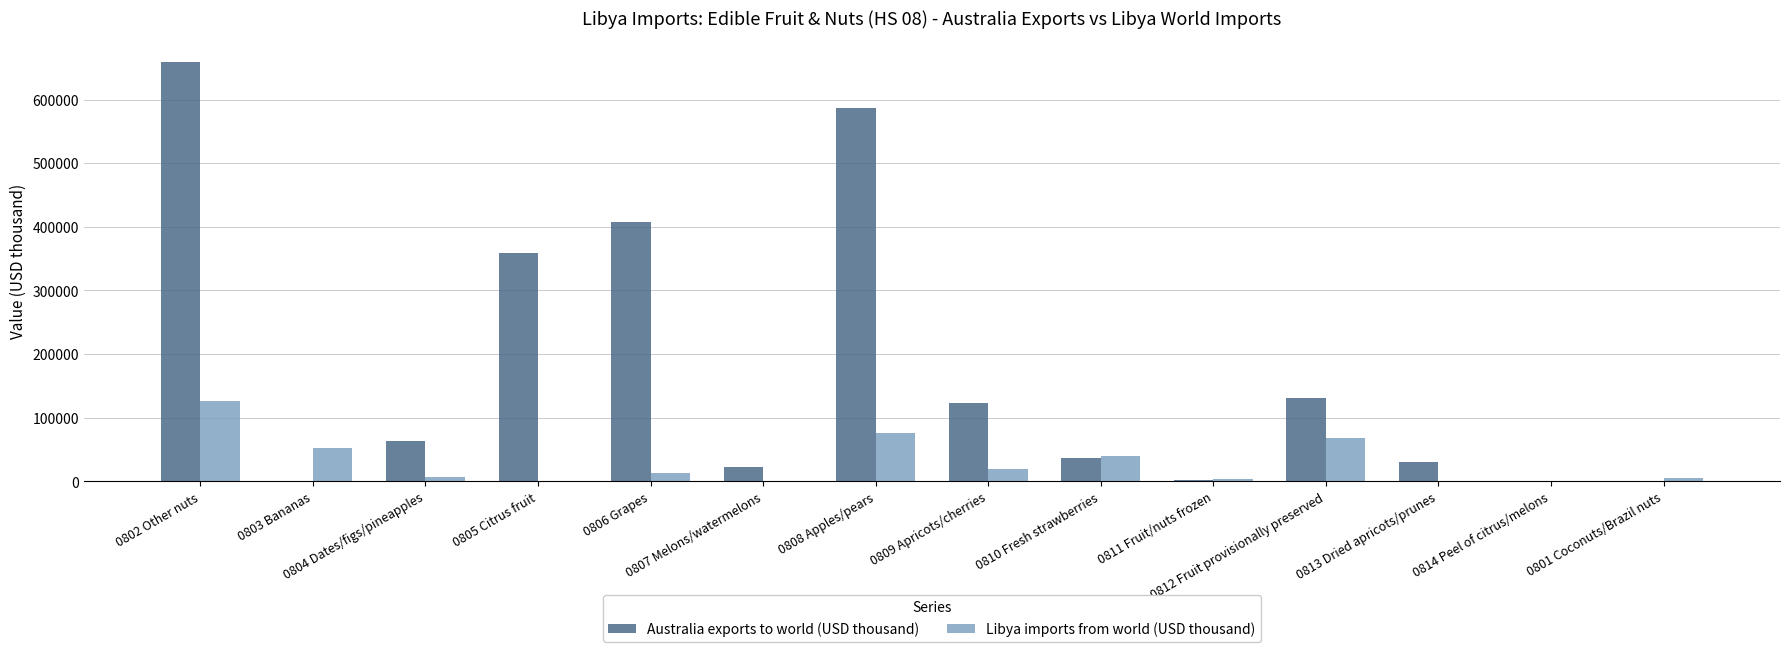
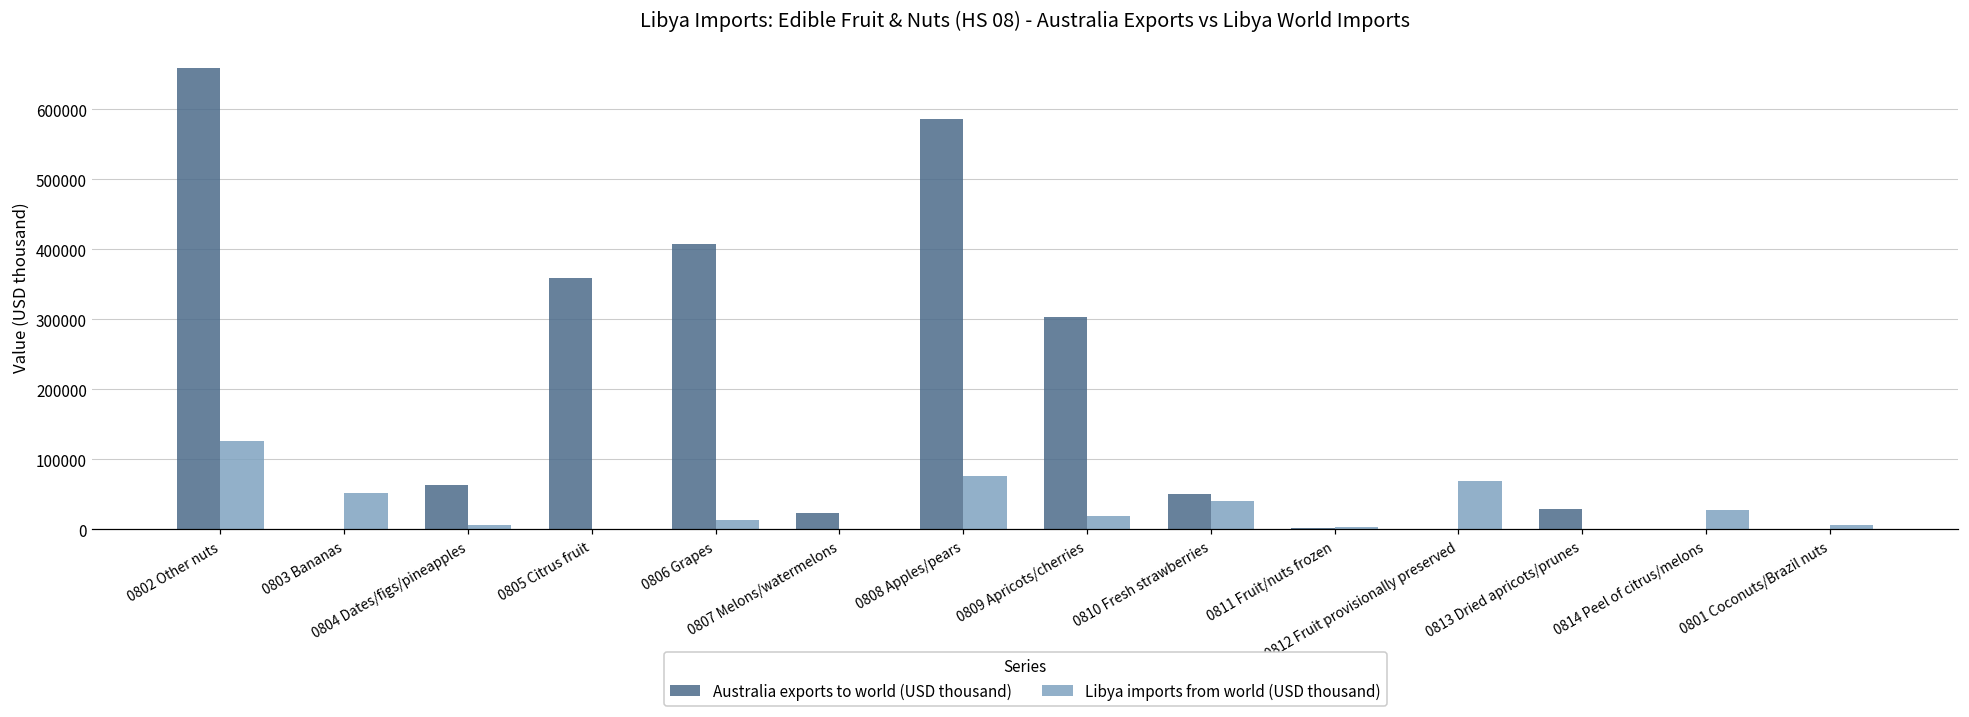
  {
    "Australia exports to world (USD thousand)": {
      "0802 Other nuts": 660000,
      "0804 Dates/figs/pineapples": 60000,
      "0805 Citrus fruit": 360000,
      "0806 Grapes": 410000,
      "0807 Melons/watermelons": 20000,
      "0808 Apples/pears": 590000,
-     "0809 Apricots/cherries": 120000,
-     "0810 Fresh strawberries": 40000,
-     "0812 Fruit provisionally preserved": 130000,
+     "0809 Apricots/cherries": 300000,
+     "0810 Fresh strawberries": 50000,
+     "0812 Fruit provisionally preserved": 0,
      "0813 Dried apricots/prunes": 30000
    },
    "Libya imports from world (USD thousand)": {
      "0802 Other nuts": 130000,
      "0803 Bananas": 50000,
      "0804 Dates/figs/pineapples": 10000,
      "0806 Grapes": 10000,
      "0808 Apples/pears": 80000,
      "0809 Apricots/cherries": 20000,
      "0810 Fresh strawberries": 40000,
      "0812 Fruit provisionally preserved": 70000,
-     "0814 Peel of citrus/melons": 0,
+     "0814 Peel of citrus/melons": 30000,
      "0801 Coconuts/Brazil nuts": 10000
    }
  }
